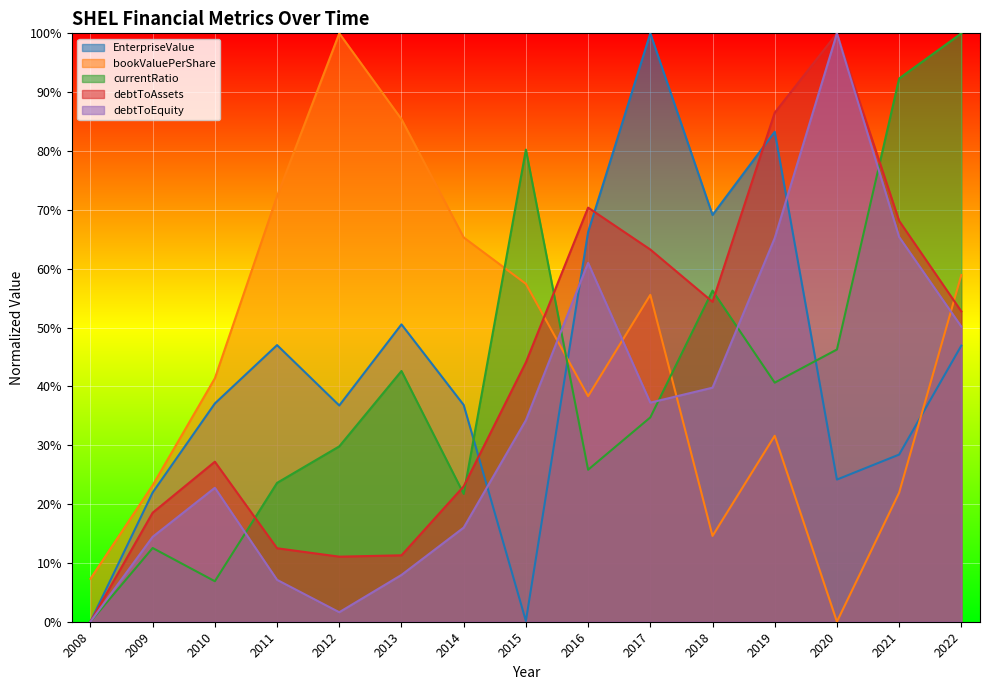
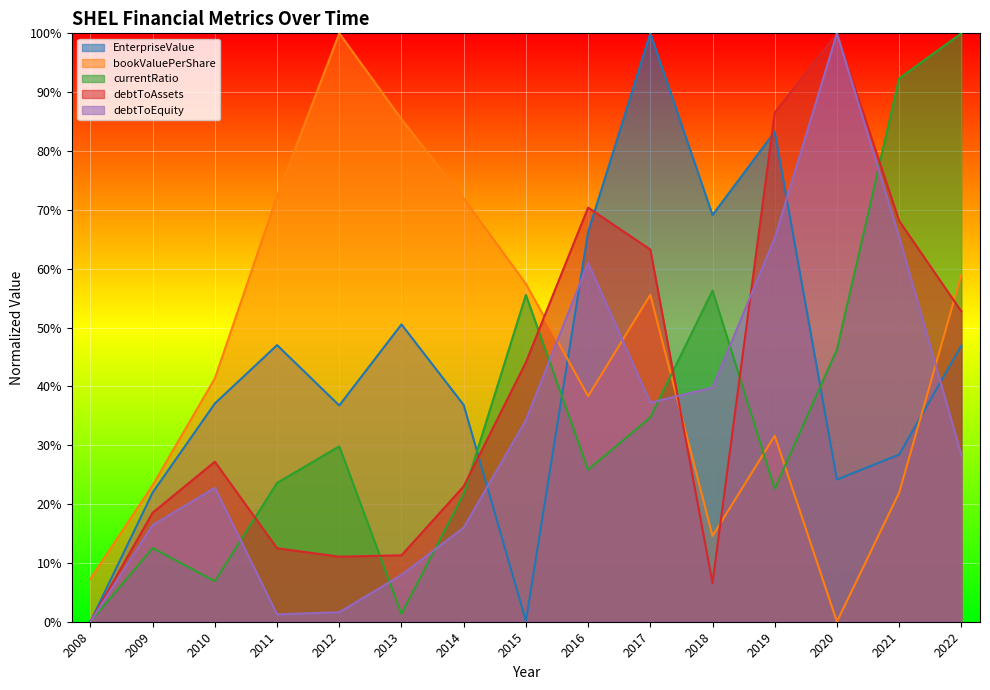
  {
    "EnterpriseValue": {
      "2009": "22%",
      "2010": "37%",
      "2011": "47%",
      "2012": "37%",
      "2013": "51%",
      "2014": "37%",
      "2015": "0%",
      "2016": "66%",
      "2017": "100%",
      "2018": "69%",
      "2019": "83%",
      "2020": "24%",
      "2021": "28%",
      "2022": "47%"
    },
    "bookValuePerShare": {
      "2008": "7%",
      "2009": "23%",
      "2010": "41%",
      "2011": "72%",
      "2012": "100%",
      "2013": "85%",
-     "2014": "65%",
+     "2014": "72%",
      "2015": "57%",
      "2016": "38%",
      "2017": "56%",
      "2018": "15%",
      "2019": "32%",
      "2020": "0%",
      "2021": "22%",
      "2022": "59%"
    },
    "currentRatio": {
      "2009": "13%",
      "2010": "7%",
      "2011": "24%",
      "2012": "30%",
-     "2013": "43%",
+     "2013": "1%",
      "2014": "22%",
-     "2015": "80%",
+     "2015": "56%",
      "2016": "26%",
      "2017": "35%",
      "2018": "56%",
-     "2019": "41%",
+     "2019": "23%",
      "2020": "46%",
      "2021": "92%",
      "2022": "100%"
    },
    "debtToAssets": {
      "2009": "19%",
      "2010": "27%",
      "2011": "12%",
      "2012": "11%",
      "2013": "11%",
      "2014": "23%",
      "2015": "44%",
      "2016": "70%",
      "2017": "63%",
-     "2018": "54%",
+     "2018": "7%",
      "2019": "87%",
      "2021": "68%",
      "2022": "53%"
    },
    "debtToEquity": {
-     "2009": "14%",
+     "2009": "16%",
      "2010": "23%",
-     "2011": "7%",
+     "2011": "1%",
      "2012": "2%",
      "2013": "8%",
      "2014": "16%",
      "2015": "34%",
      "2016": "61%",
      "2017": "37%",
      "2018": "40%",
      "2019": "65%",
      "2021": "65%",
-     "2022": "50%"
+     "2022": "28%"
    }
  }
